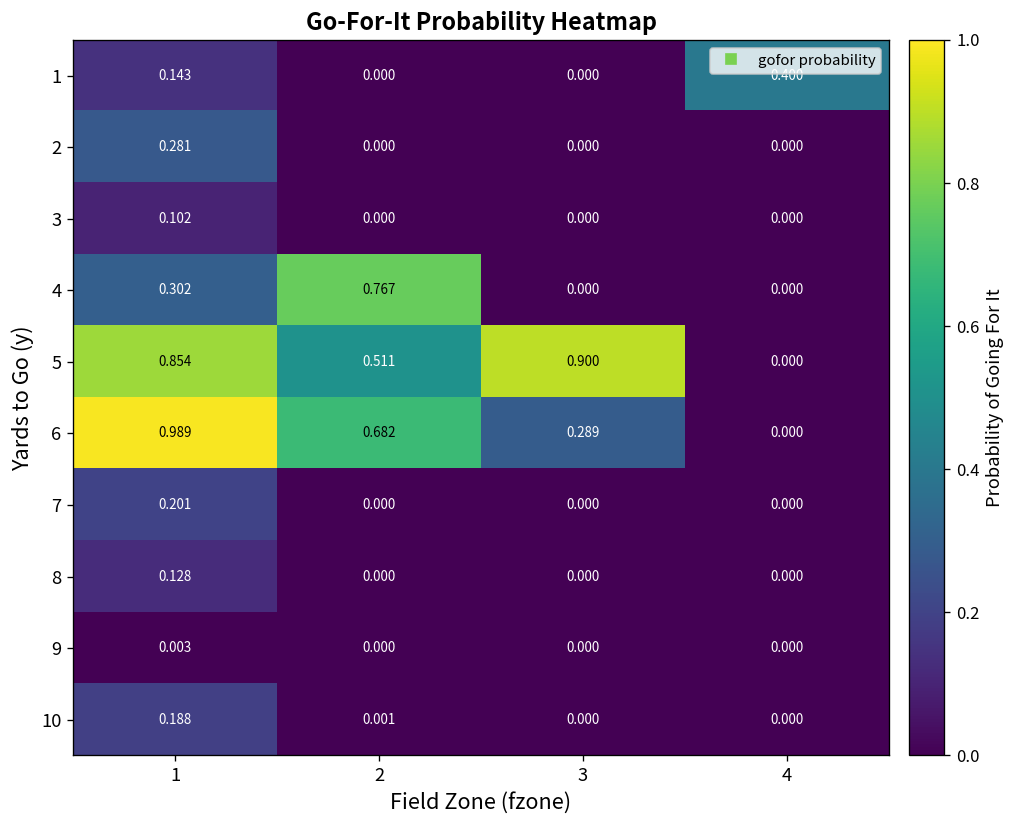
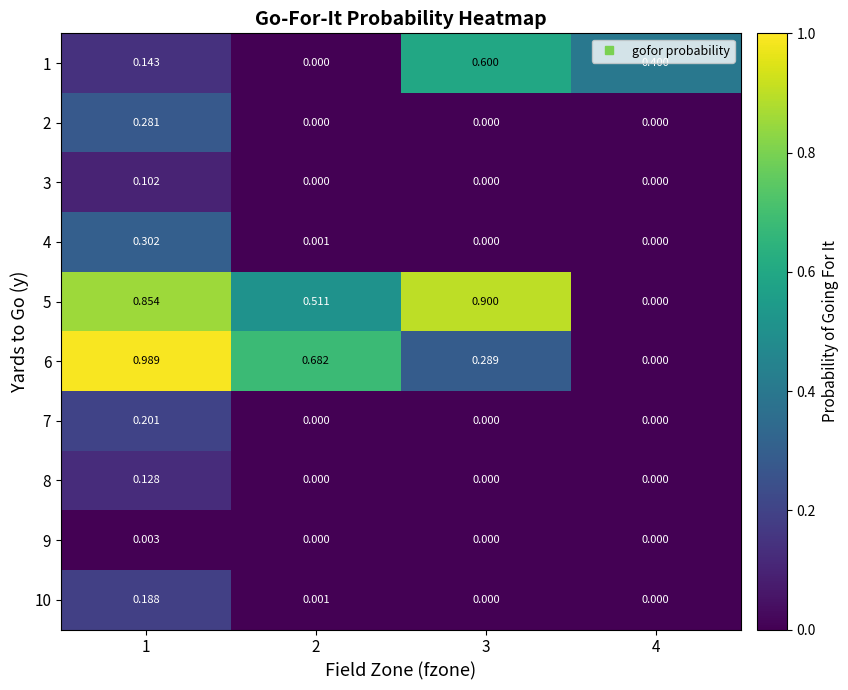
  {
    "1": {
      "1": 0.143,
      "2": 0.000,
-     "3": 0.000
+     "3": 0.600
    },
    "2": {
      "1": 0.281,
      "2": 0.000,
      "3": 0.000,
      "4": 0.000
    },
    "3": {
      "1": 0.102,
      "2": 0.000,
      "3": 0.000,
      "4": 0.000
    },
    "4": {
      "1": 0.302,
-     "2": 0.767,
+     "2": 0.001,
      "3": 0.000,
      "4": 0.000
    },
    "5": {
      "1": 0.854,
      "2": 0.511,
      "3": 0.900,
      "4": 0.000
    },
    "6": {
      "1": 0.989,
      "2": 0.682,
      "3": 0.289,
      "4": 0.000
    },
    "7": {
      "1": 0.201,
      "2": 0.000,
      "3": 0.000,
      "4": 0.000
    },
    "8": {
      "1": 0.128,
      "2": 0.000,
      "3": 0.000,
      "4": 0.000
    },
    "9": {
      "1": 0.003,
      "2": 0.000,
      "3": 0.000,
      "4": 0.000
    },
    "10": {
      "1": 0.188,
      "2": 0.001,
      "3": 0.000,
      "4": 0.000
    }
  }
